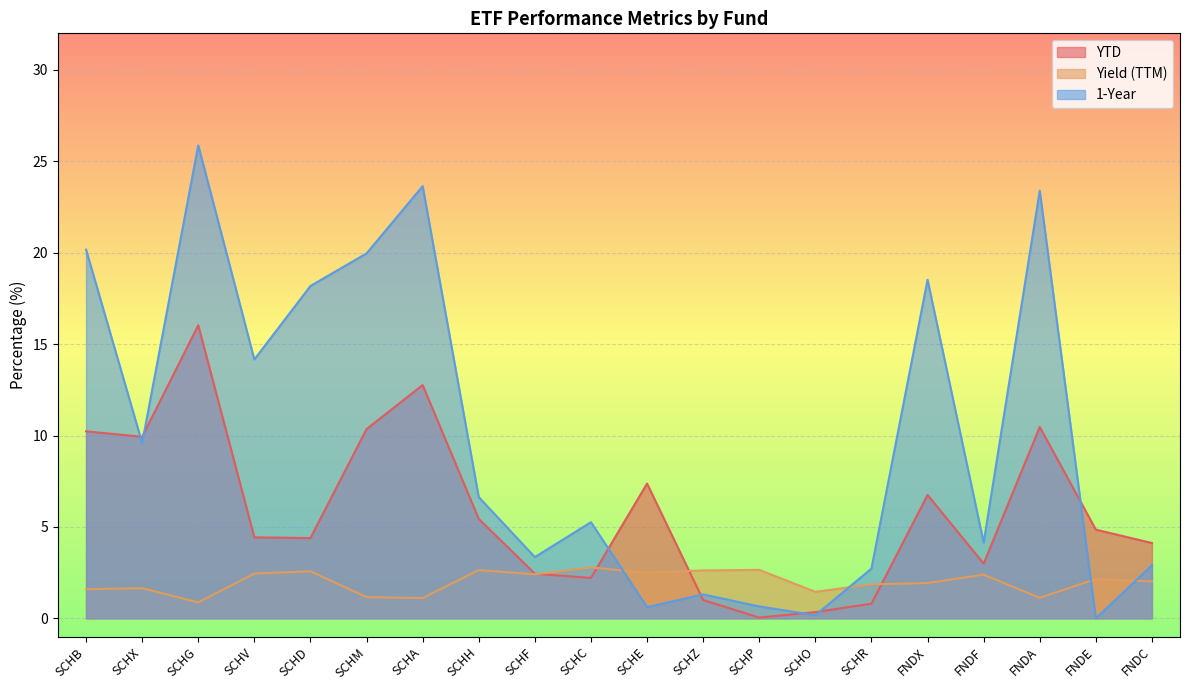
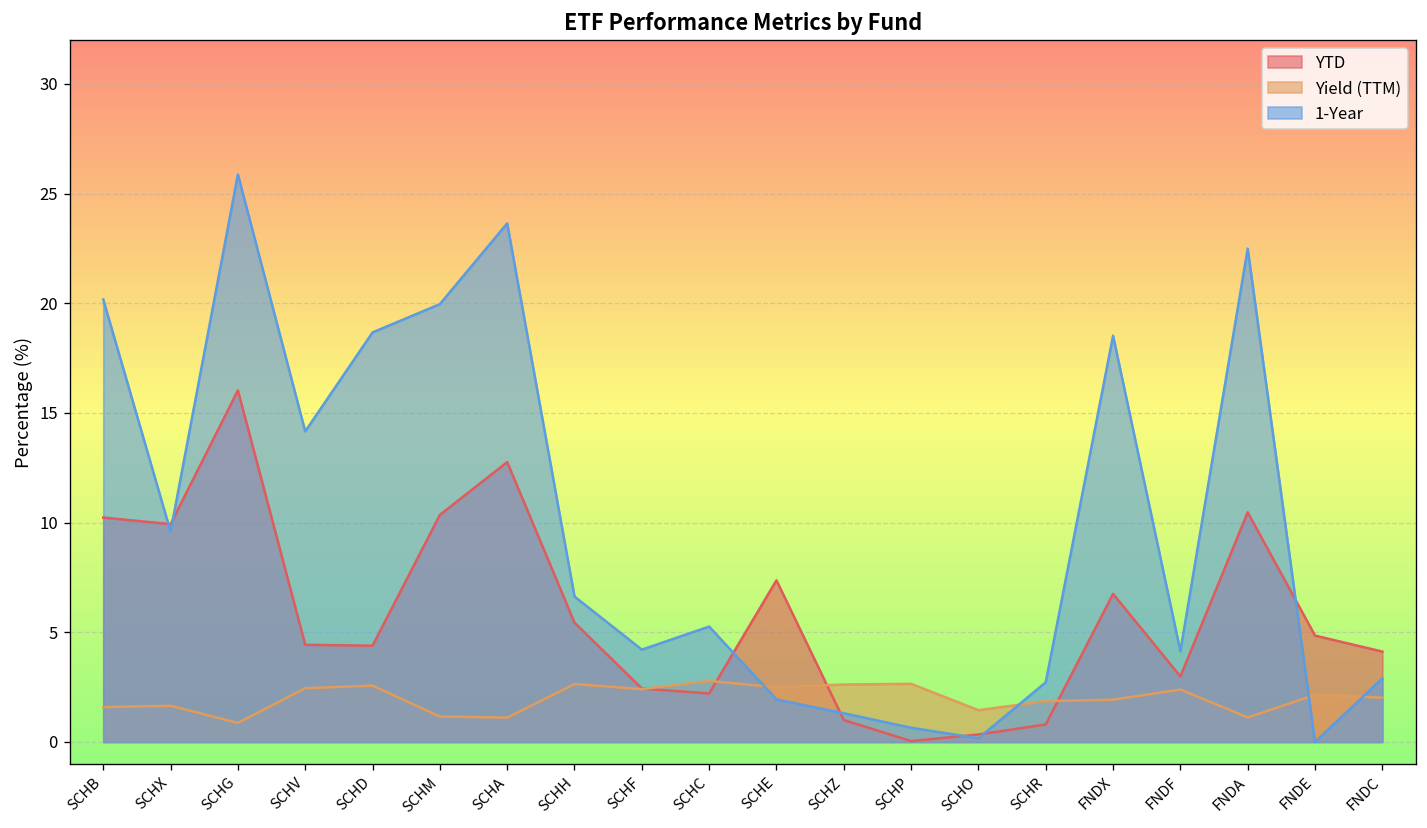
  {
    "1-Year": {
      "SCHB": 20.2,
      "SCHX": 9.6,
      "SCHG": 25.9,
      "SCHV": 14.2,
-     "SCHD": 18.2,
+     "SCHD": 18.7,
      "SCHM": 20.0,
      "SCHA": 23.6,
      "SCHH": 6.6,
-     "SCHF": 3.4,
+     "SCHF": 4.2,
      "SCHC": 5.3,
-     "SCHE": 0.6,
+     "SCHE": 1.9,
      "SCHZ": 1.3,
      "SCHP": 0.7,
      "SCHO": 0.2,
      "SCHR": 2.7,
      "FNDX": 18.5,
      "FNDF": 4.1,
-     "FNDA": 23.4,
+     "FNDA": 22.5,
      "FNDE": 0.0,
      "FNDC": 2.9
    }
  }
